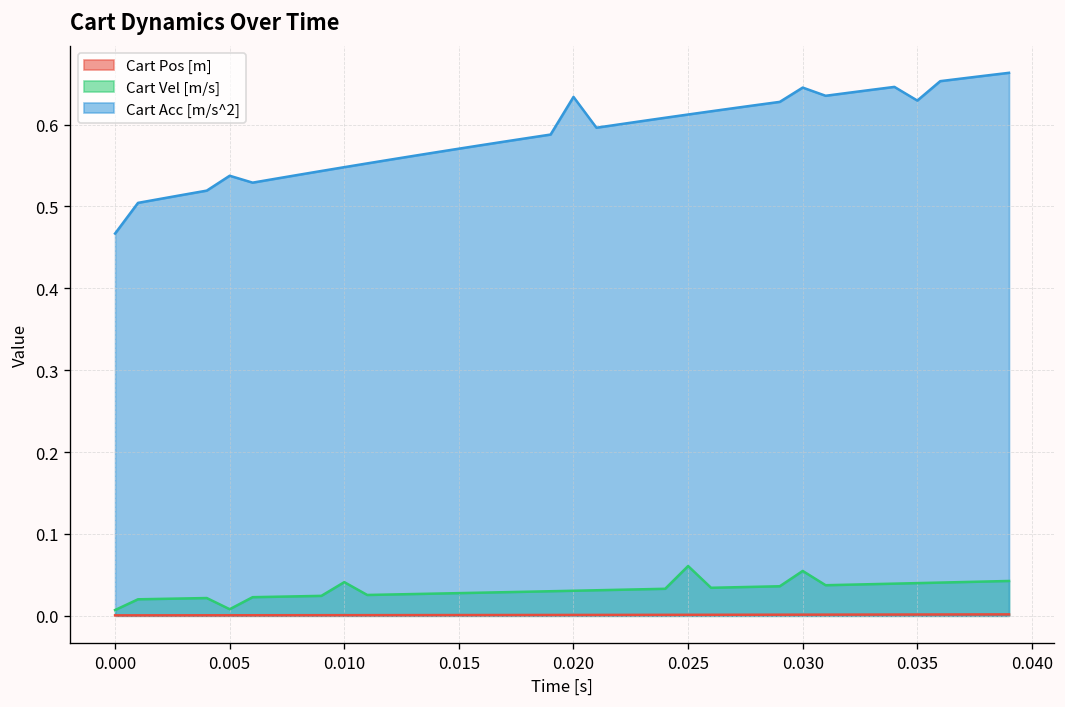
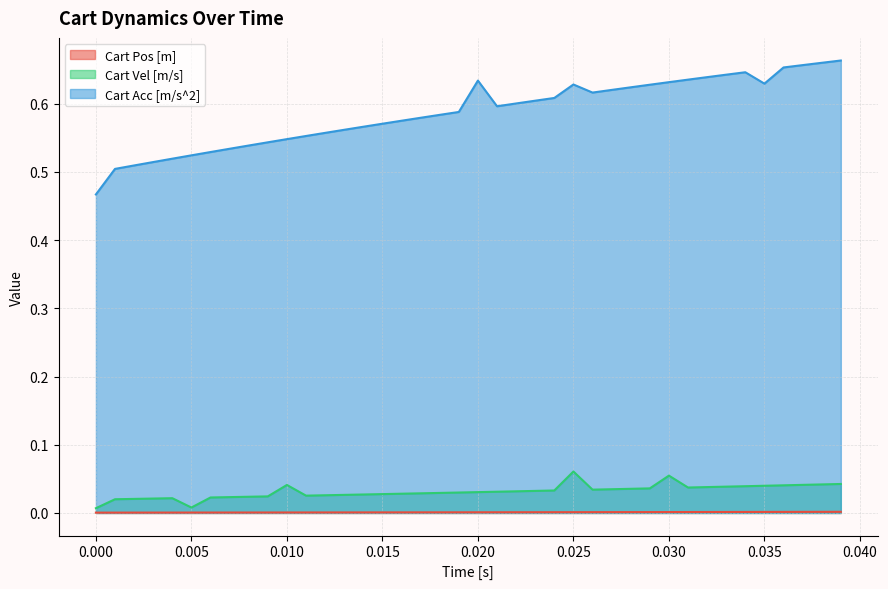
  {
    "Cart Pos [m]": {
      "0.000": 0.00,
      "0.005": 0.00,
      "0.010": 0.00,
      "0.015": 0.00,
      "0.020": 0.00,
      "0.025": 0.00,
      "0.030": 0.00,
      "0.035": 0.00
    },
    "Cart Vel [m/s]": {
      "0.000": 0.01,
      "0.005": 0.01,
      "0.010": 0.04,
      "0.015": 0.03,
      "0.020": 0.03,
      "0.025": 0.06,
      "0.030": 0.05,
      "0.035": 0.04
    },
    "Cart Acc [m/s^2]": {
      "0.000": 0.47,
-     "0.005": 0.54,
+     "0.005": 0.52,
      "0.010": 0.55,
      "0.015": 0.57,
      "0.020": 0.63,
-     "0.025": 0.61,
-     "0.030": 0.65,
+     "0.025": 0.63,
+     "0.030": 0.63,
      "0.035": 0.63
    }
  }
